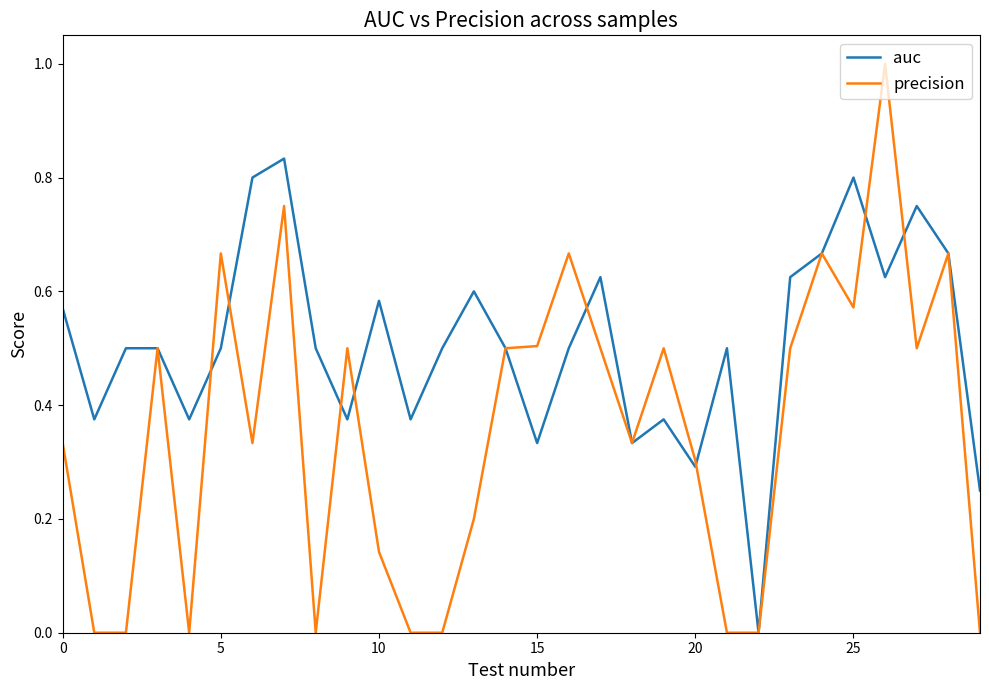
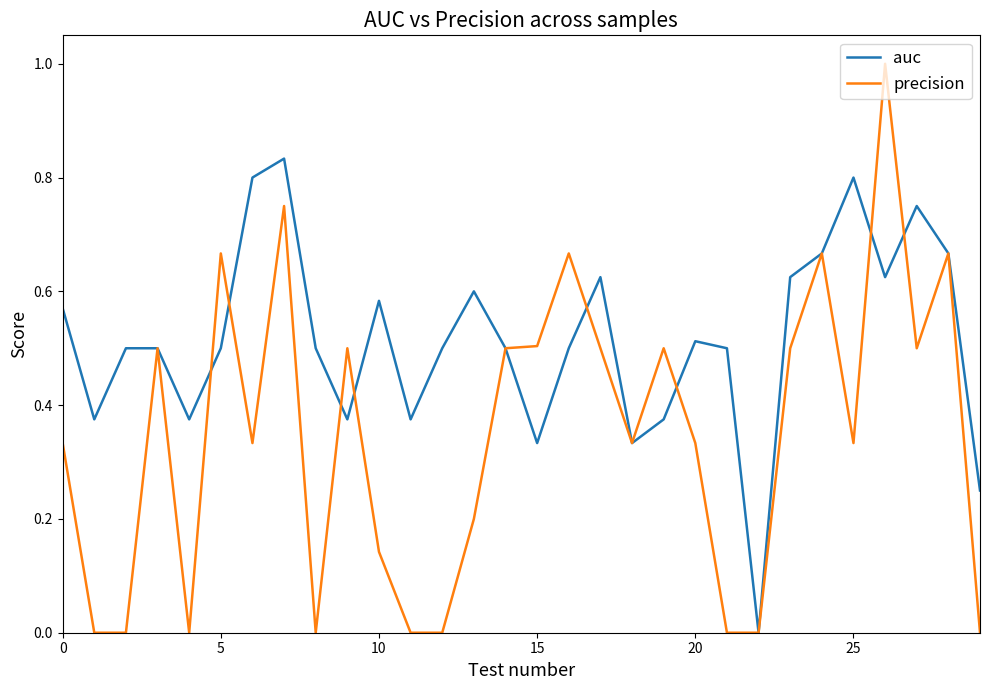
  {
    "auc": {
      "0": 0.57,
      "5": 0.50,
      "10": 0.58,
      "15": 0.33,
-     "20": 0.29,
+     "20": 0.51,
      "25": 0.80
    },
    "precision": {
      "0": 0.33,
      "5": 0.67,
      "10": 0.14,
      "15": 0.50,
-     "20": 0.30,
-     "25": 0.57
+     "20": 0.33,
+     "25": 0.33
    }
  }
